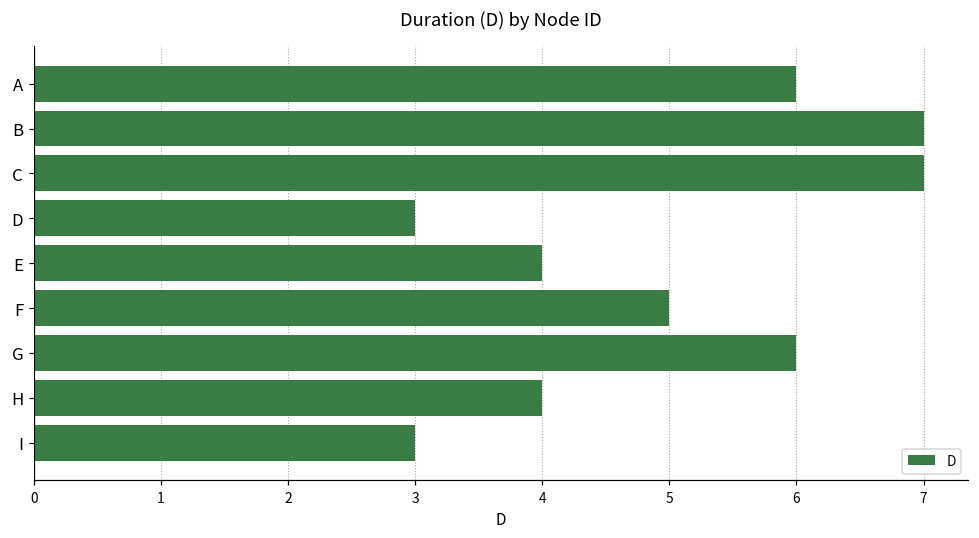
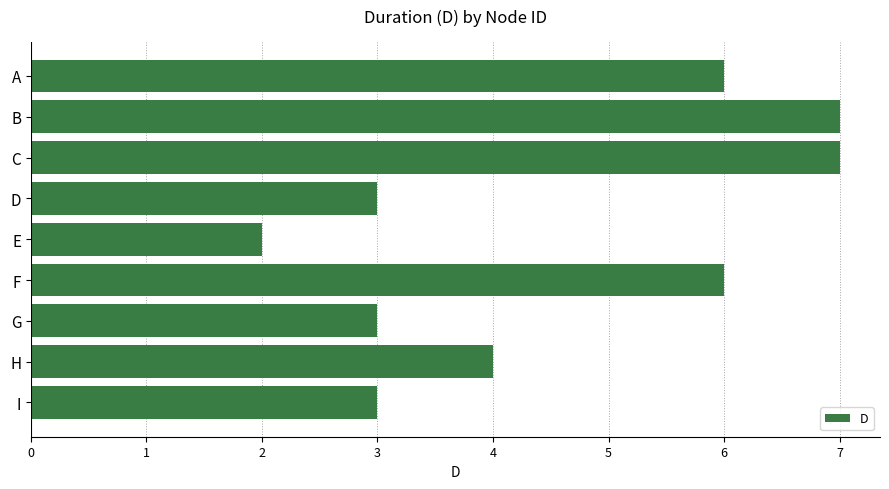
  {
    "A": 6,
    "B": 7,
    "C": 7,
    "D": 3,
-   "E": 4,
-   "F": 5,
-   "G": 6,
+   "E": 2,
+   "F": 6,
+   "G": 3,
    "H": 4,
    "I": 3
  }
